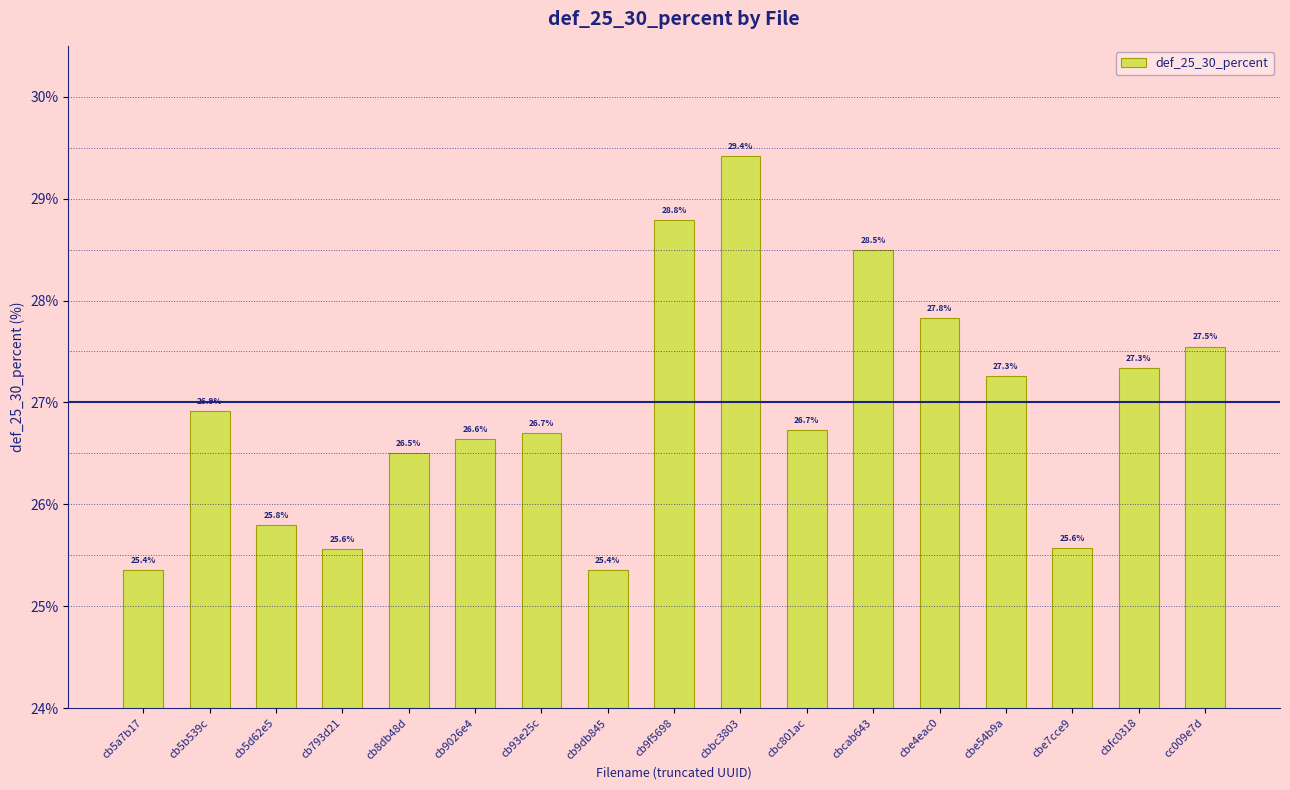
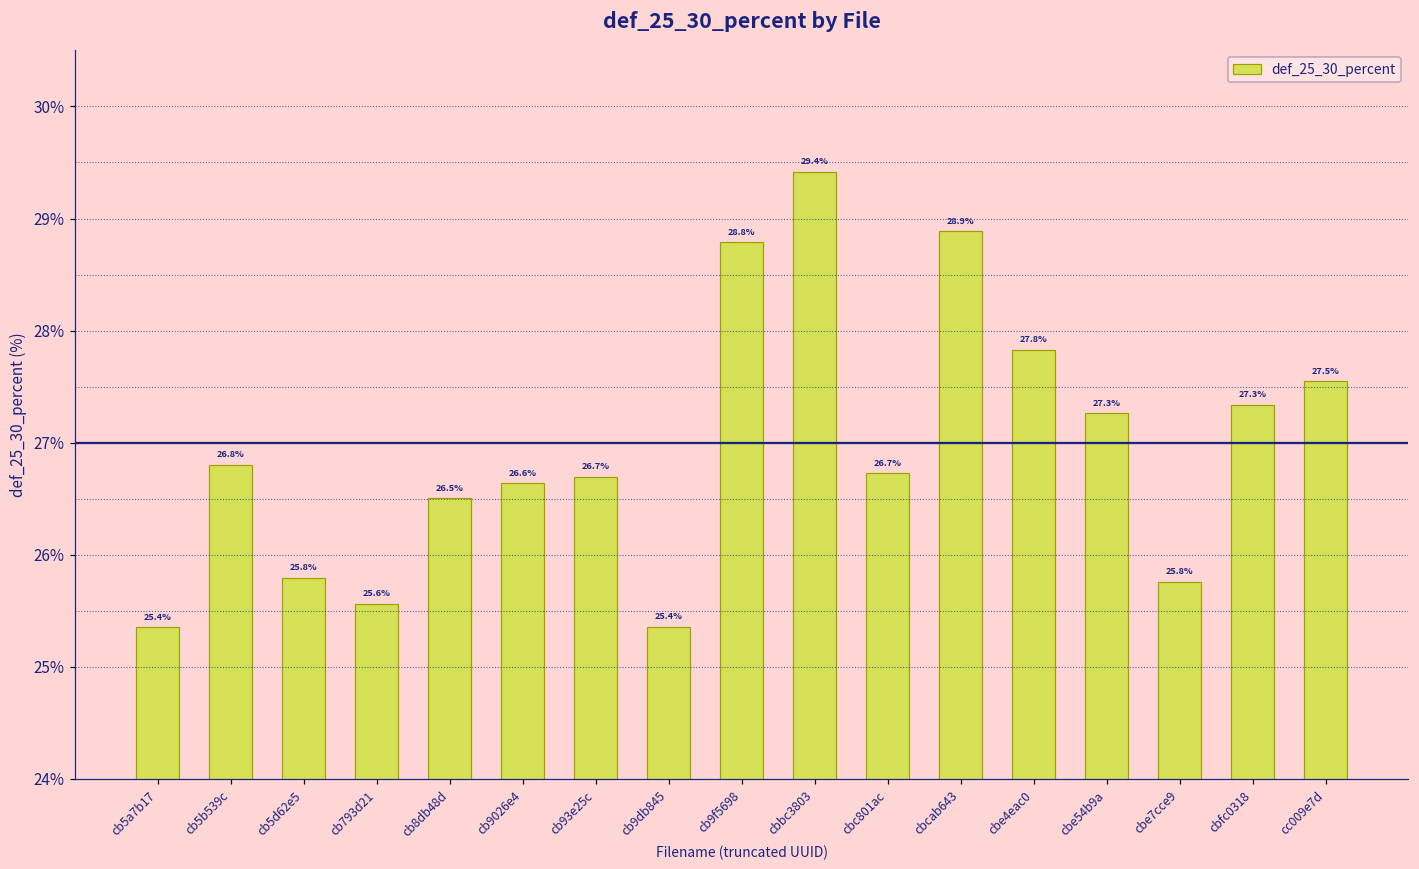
  {
    "cb5a7b17": "25.4%",
-   "cb5b539c": "26.9%",
+   "cb5b539c": "26.8%",
    "cb5d62e5": "25.8%",
    "cb793d21": "25.6%",
    "cb8db48d": "26.5%",
    "cb9026e4": "26.6%",
    "cb93e25c": "26.7%",
    "cb9db845": "25.4%",
    "cb9f5698": "28.8%",
    "cbbc3803": "29.4%",
    "cbc801ac": "26.7%",
-   "cbcab643": "28.5%",
+   "cbcab643": "28.9%",
    "cbe4eac0": "27.8%",
    "cbe54b9a": "27.3%",
-   "cbe7cce9": "25.6%",
+   "cbe7cce9": "25.8%",
    "cbfc0318": "27.3%",
    "cc009e7d": "27.5%"
  }
